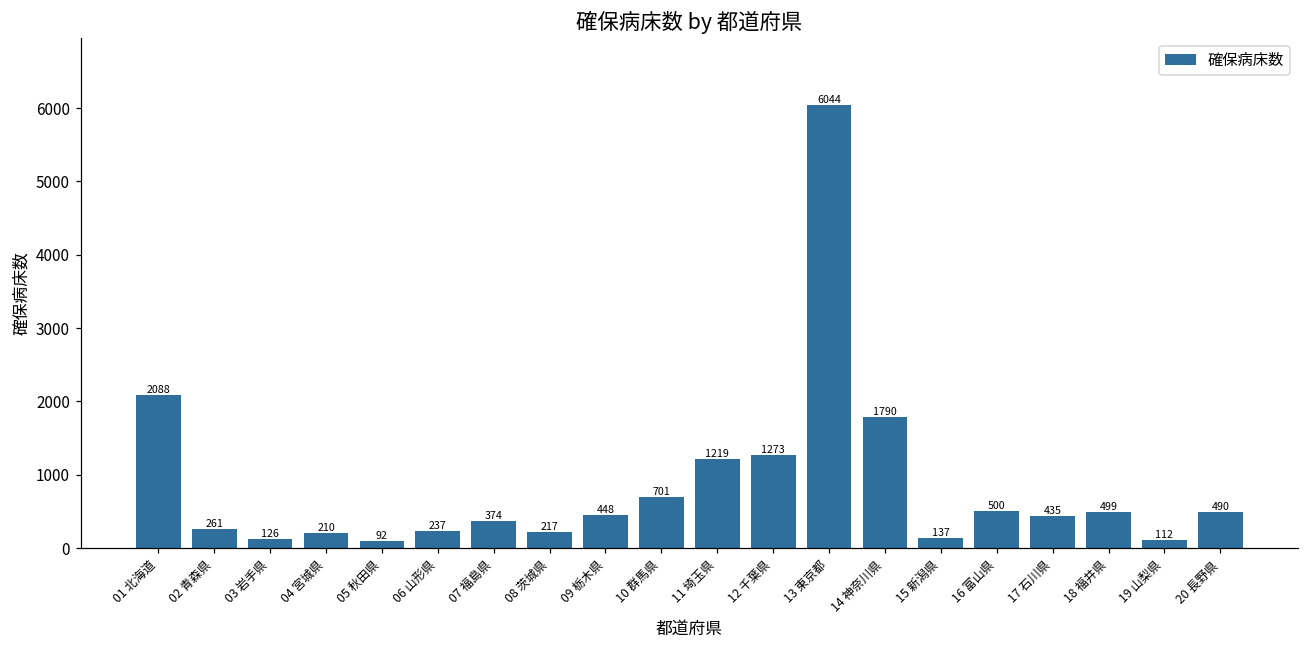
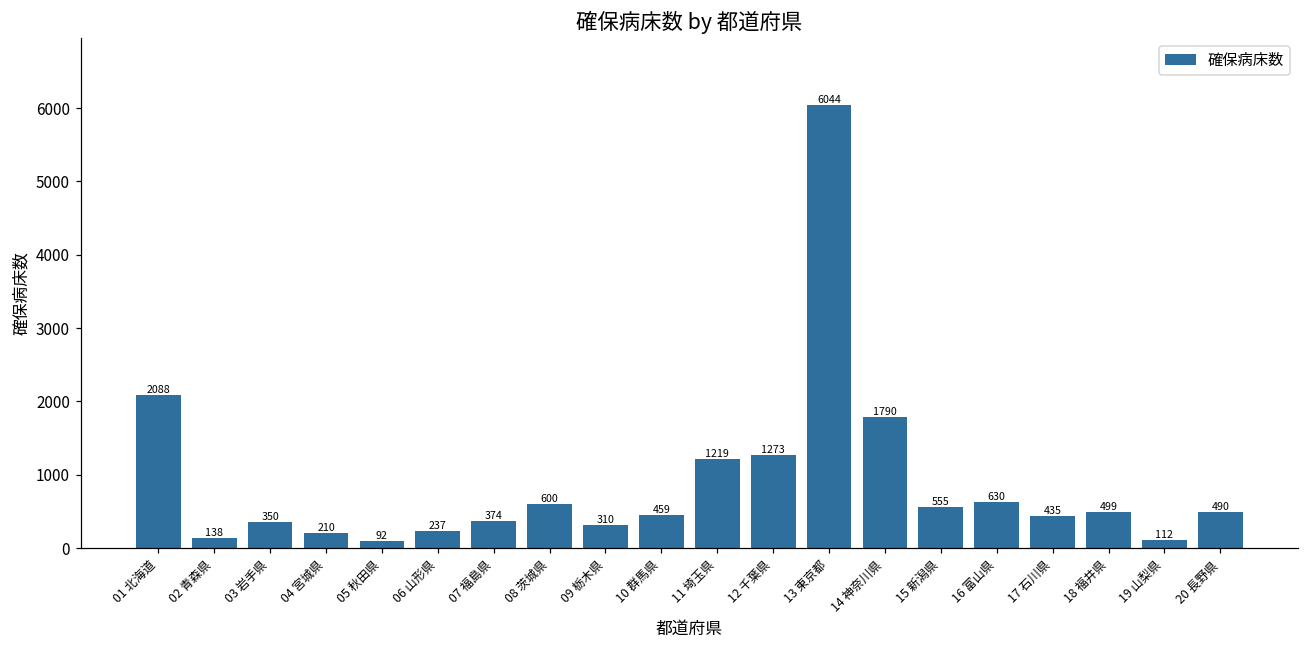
  {
    "01 北海道": 2088,
-   "02 青森県": 261,
-   "03 岩手県": 126,
+   "02 青森県": 138,
+   "03 岩手県": 350,
    "04 宮城県": 210,
    "05 秋田県": 92,
    "06 山形県": 237,
    "07 福島県": 374,
-   "08 茨城県": 217,
-   "09 栃木県": 448,
-   "10 群馬県": 701,
+   "08 茨城県": 600,
+   "09 栃木県": 310,
+   "10 群馬県": 459,
    "11 埼玉県": 1219,
    "12 千葉県": 1273,
    "13 東京都": 6044,
    "14 神奈川県": 1790,
-   "15 新潟県": 137,
-   "16 富山県": 500,
+   "15 新潟県": 555,
+   "16 富山県": 630,
    "17 石川県": 435,
    "18 福井県": 499,
    "19 山梨県": 112,
    "20 長野県": 490
  }
